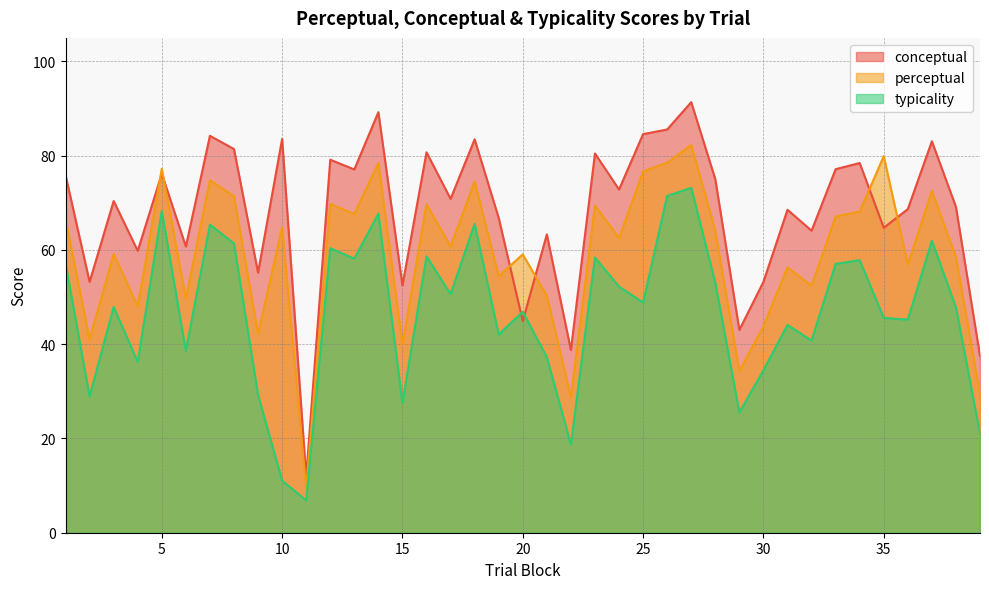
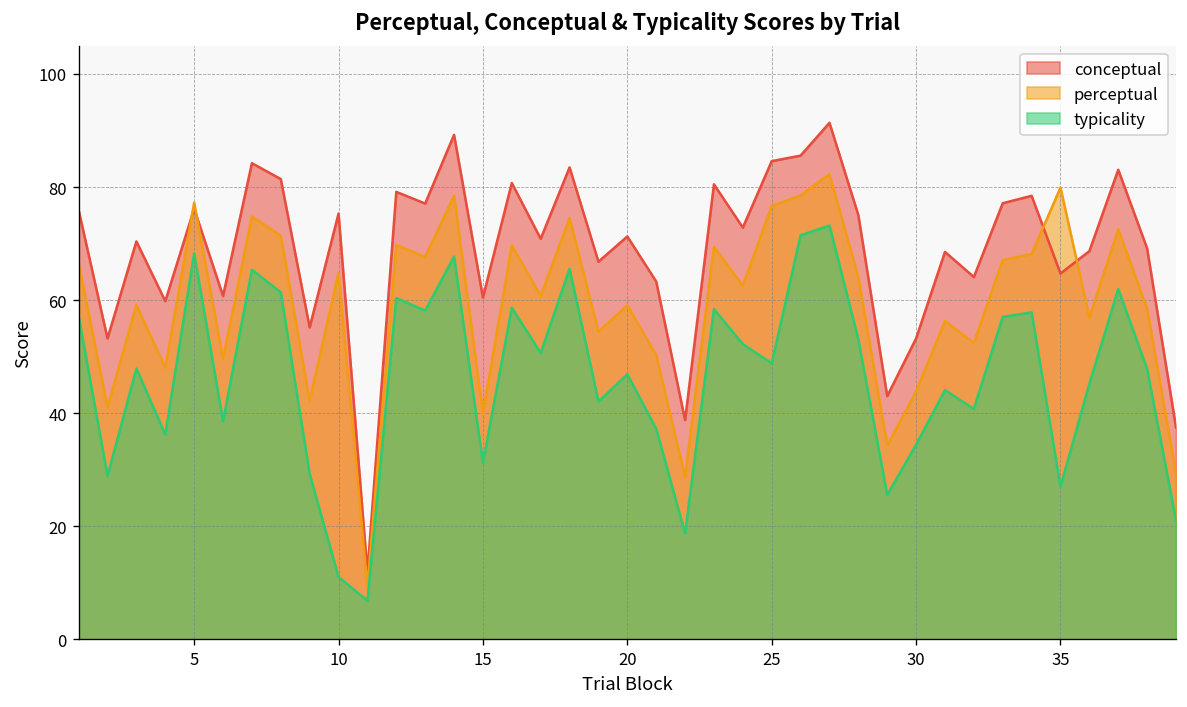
  {
    "conceptual": {
      "5": 76,
-     "10": 84,
-     "15": 52,
-     "20": 45,
+     "10": 75,
+     "15": 60,
+     "20": 71,
      "25": 85,
      "30": 53,
      "35": 65
    },
    "perceptual": {
      "5": 77,
      "10": 65,
      "15": 40,
      "20": 59,
      "25": 77,
      "30": 44,
      "35": 80
    },
    "typicality": {
      "5": 68,
      "10": 11,
-     "15": 28,
+     "15": 31,
      "20": 47,
      "25": 49,
      "30": 34,
-     "35": 46
+     "35": 27
    }
  }
